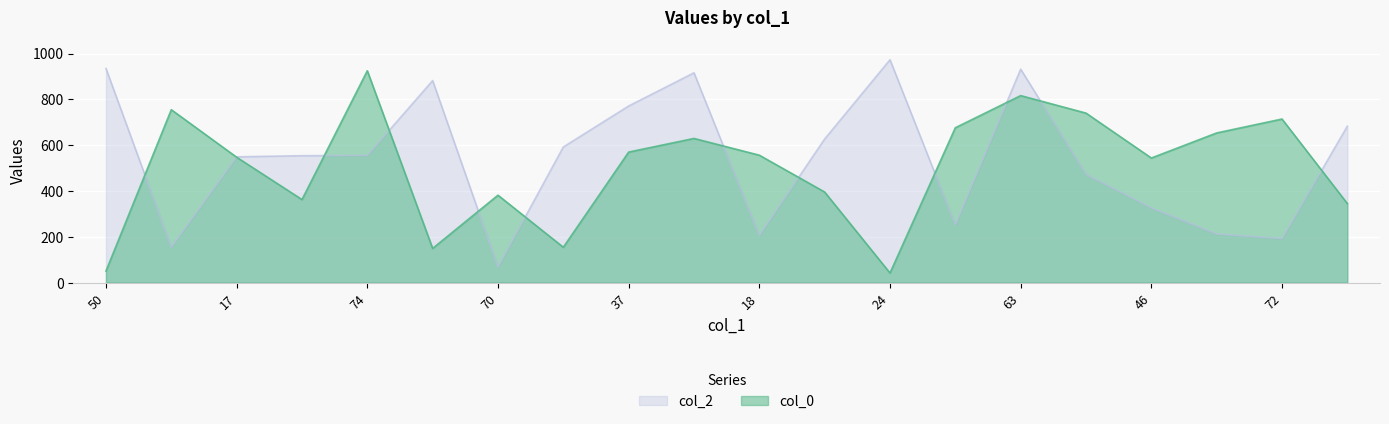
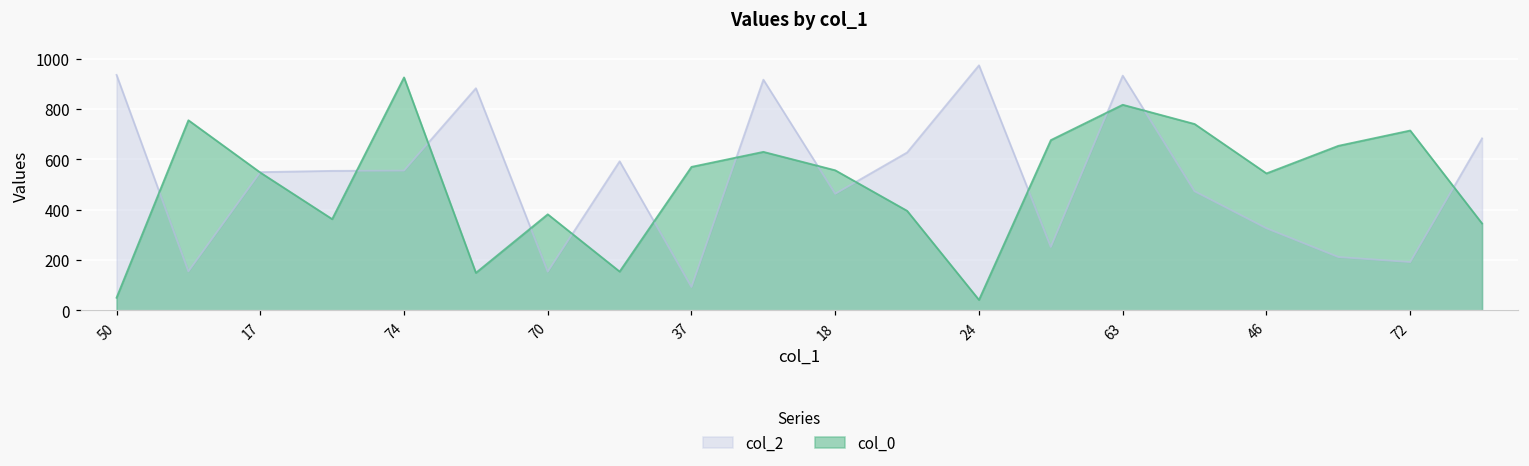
  {
    "col_2": {
      "50": 940,
      "74": 560,
-     "70": 70,
-     "37": 770,
-     "18": 210,
+     "70": 150,
+     "37": 90,
+     "18": 460,
      "24": 970,
      "63": 930,
      "46": 330,
      "72": 190
    },
    "col_0": {
      "50": 50,
      "74": 920,
      "70": 380,
      "37": 570,
      "18": 560,
      "24": 40,
      "63": 820,
      "46": 540,
      "72": 710
    }
  }
